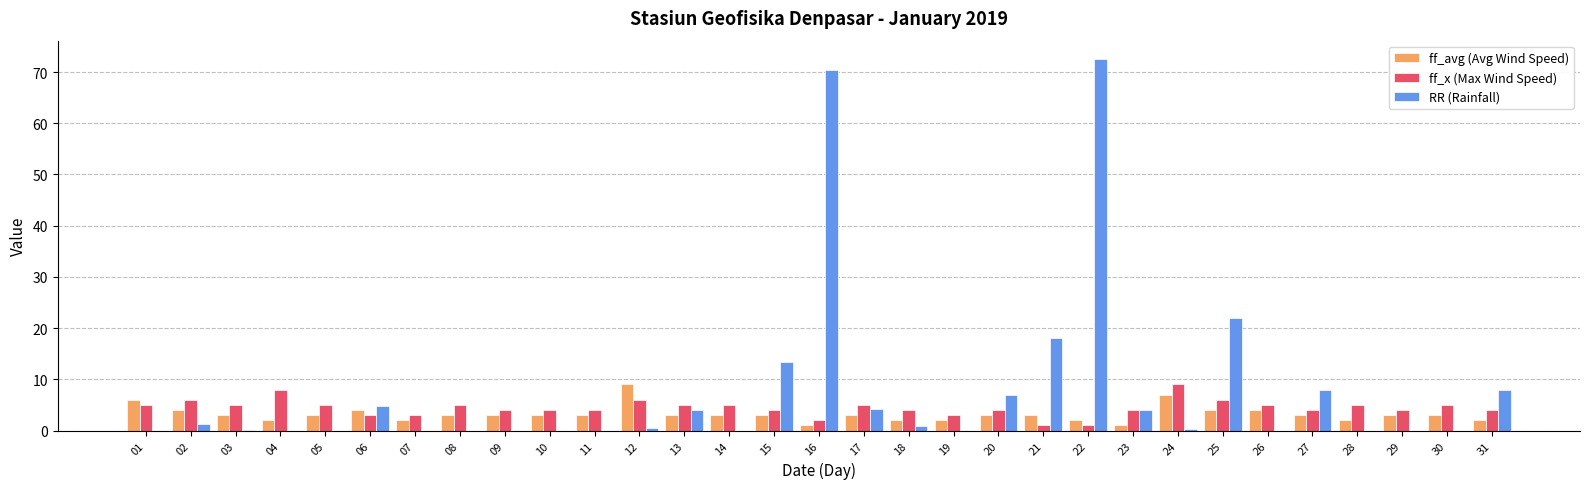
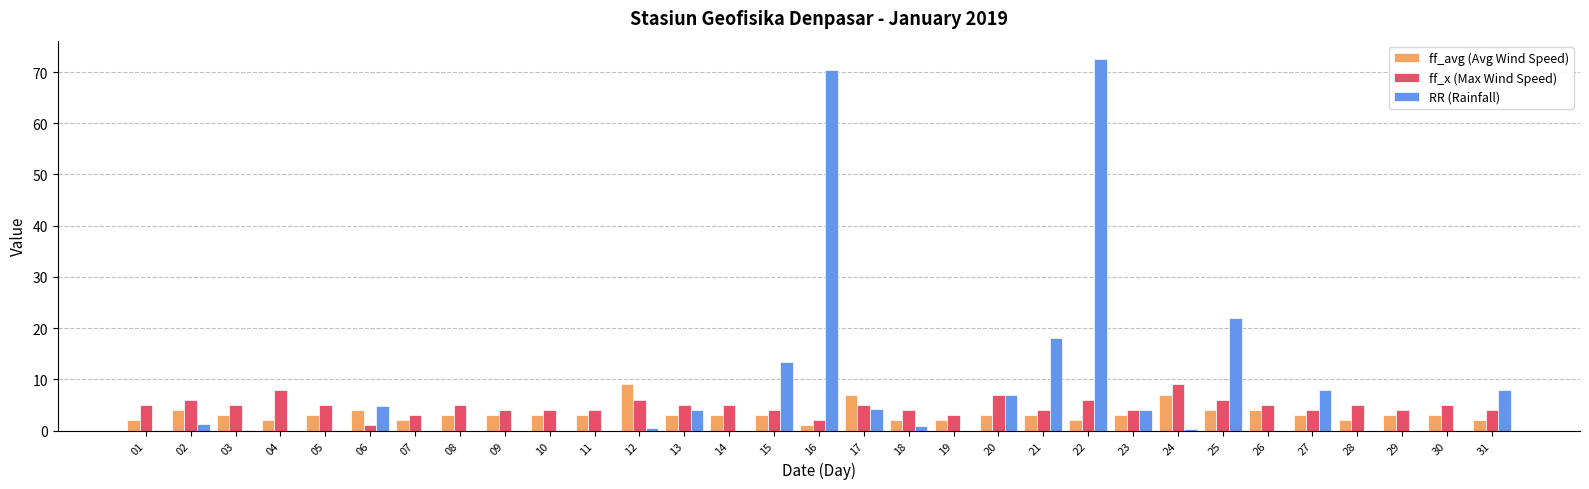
  {
    "ff_avg (Avg Wind Speed)": {
-     "01": 6,
+     "01": 2,
      "02": 4,
      "03": 3,
      "04": 2,
      "05": 3,
      "06": 4,
      "07": 2,
      "08": 3,
      "09": 3,
      "10": 3,
      "11": 3,
      "12": 9,
      "13": 3,
      "14": 3,
      "15": 3,
      "16": 1,
-     "17": 3,
+     "17": 7,
      "18": 2,
      "19": 2,
      "20": 3,
      "21": 3,
      "22": 2,
-     "23": 1,
+     "23": 3,
      "24": 7,
      "25": 4,
      "26": 4,
      "27": 3,
      "28": 2,
      "29": 3,
      "30": 3,
      "31": 2
    },
    "ff_x (Max Wind Speed)": {
      "01": 5,
      "02": 6,
      "03": 5,
      "04": 8,
      "05": 5,
-     "06": 3,
+     "06": 1,
      "07": 3,
      "08": 5,
      "09": 4,
      "10": 4,
      "11": 4,
      "12": 6,
      "13": 5,
      "14": 5,
      "15": 4,
      "16": 2,
      "17": 5,
      "18": 4,
      "19": 3,
-     "20": 4,
-     "21": 1,
-     "22": 1,
+     "20": 7,
+     "21": 4,
+     "22": 6,
      "23": 4,
      "24": 9,
      "25": 6,
      "26": 5,
      "27": 4,
      "28": 5,
      "29": 4,
      "30": 5,
      "31": 4
    },
    "RR (Rainfall)": {
      "01": 0,
      "02": 1,
      "04": 0,
      "05": 0,
      "06": 5,
      "07": 0,
      "08": 0,
      "09": 0,
      "10": 0,
      "11": 0,
      "12": 1,
      "13": 4,
      "14": 0,
      "15": 13,
      "16": 70,
      "17": 4,
      "18": 1,
      "19": 0,
      "20": 7,
      "21": 18,
      "22": 73,
      "23": 4,
      "25": 22,
      "26": 0,
      "27": 8,
      "28": 0,
      "29": 0,
      "30": 0,
      "31": 8
    }
  }
